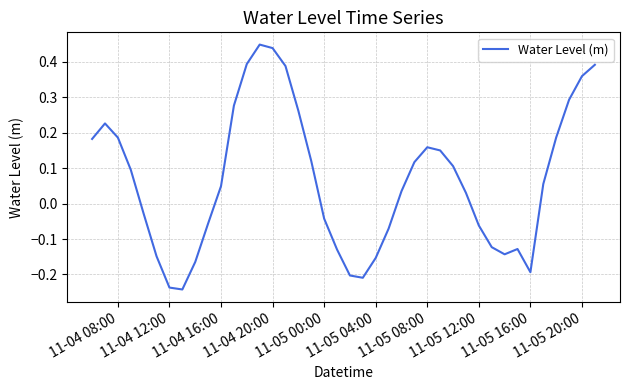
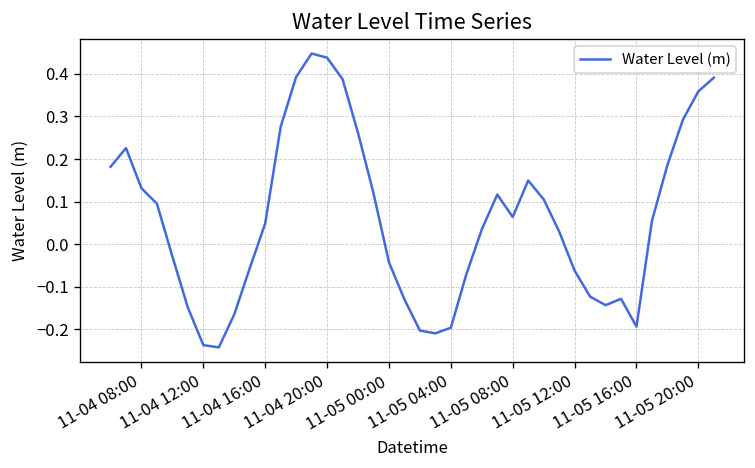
  {
-   "11-04 08:00": 0.19,
+   "11-04 08:00": 0.13,
    "11-04 12:00": -0.24,
    "11-04 16:00": 0.05,
    "11-04 20:00": 0.44,
    "11-05 00:00": -0.04,
-   "11-05 04:00": -0.15,
-   "11-05 08:00": 0.16,
+   "11-05 04:00": -0.20,
+   "11-05 08:00": 0.06,
    "11-05 12:00": -0.06,
    "11-05 16:00": -0.19,
    "11-05 20:00": 0.36
  }
